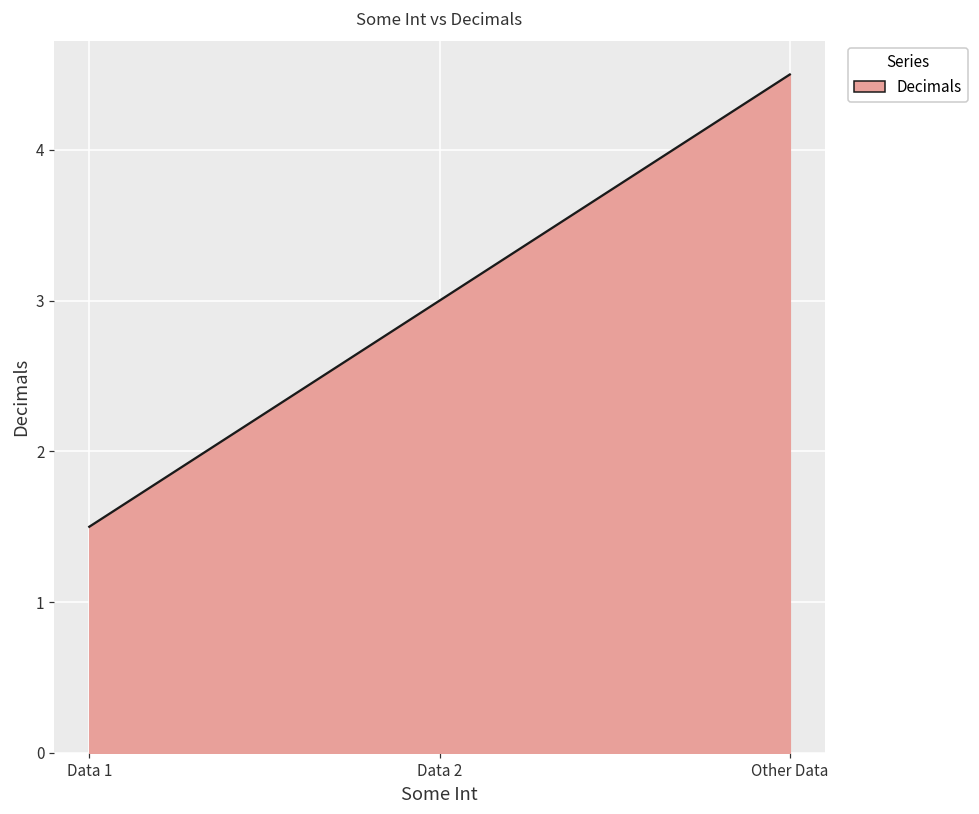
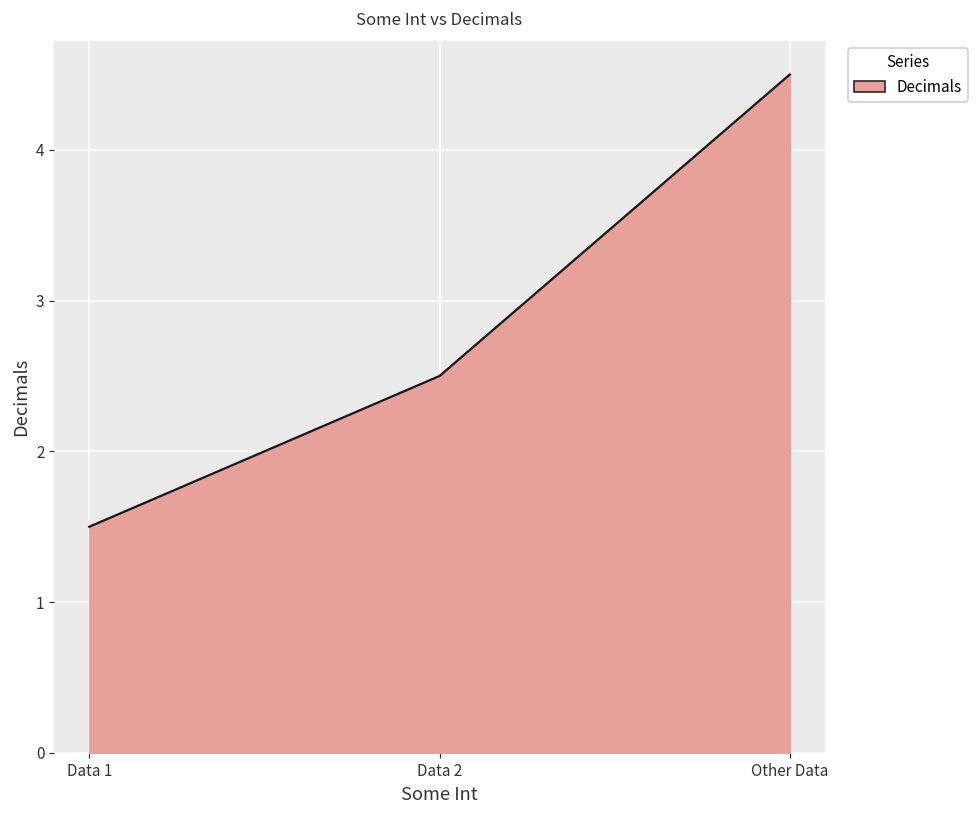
  {
    "Data 1": 1.5,
-   "Data 2": 3.0,
+   "Data 2": 2.5,
    "Other Data": 4.5
  }
